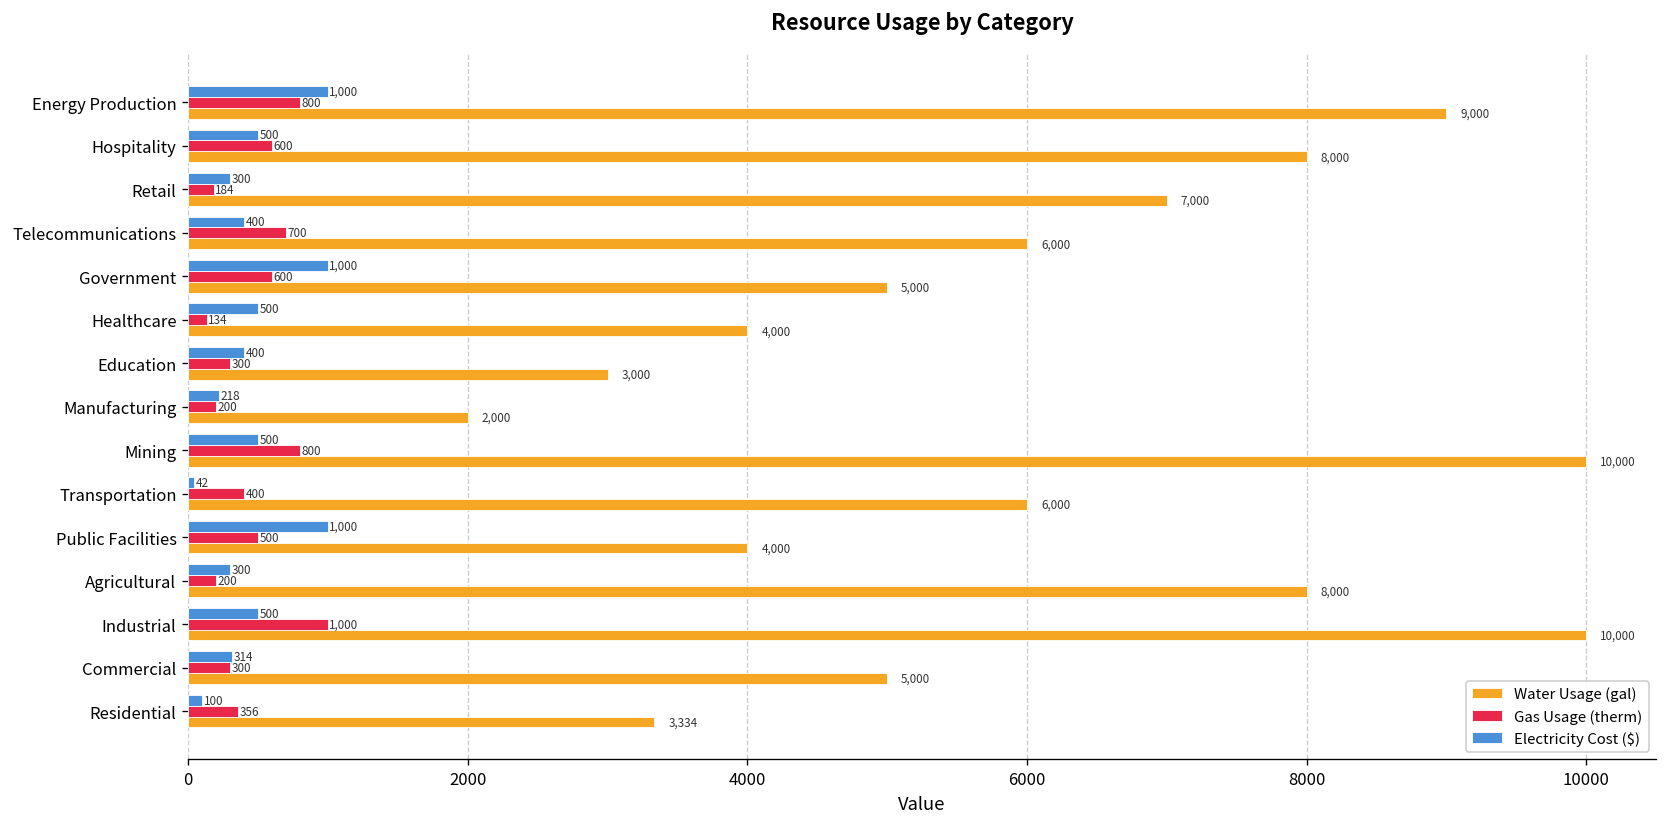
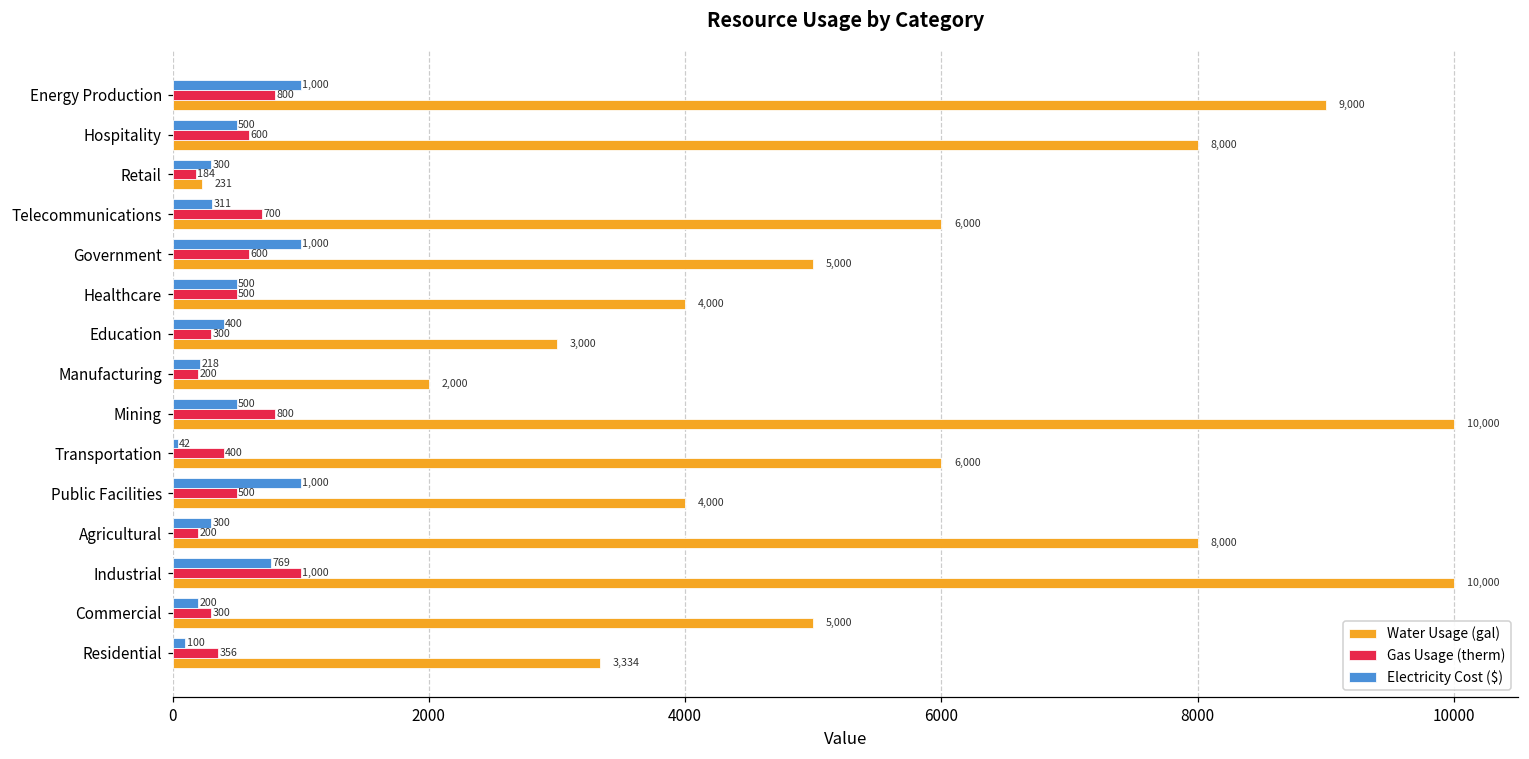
  {
    "Water Usage (gal)": {
      "Energy Production": "9,000",
      "Hospitality": "8,000",
-     "Retail": "7,000",
+     "Retail": "231",
      "Telecommunications": "6,000",
      "Government": "5,000",
      "Healthcare": "4,000",
      "Education": "3,000",
      "Manufacturing": "2,000",
      "Mining": "10,000",
      "Transportation": "6,000",
      "Public Facilities": "4,000",
      "Agricultural": "8,000",
      "Industrial": "10,000",
      "Commercial": "5,000",
      "Residential": "3,334"
    },
    "Gas Usage (therm)": {
      "Energy Production": "800",
      "Hospitality": "600",
      "Retail": "184",
      "Telecommunications": "700",
      "Government": "600",
-     "Healthcare": "134",
+     "Healthcare": "500",
      "Education": "300",
      "Manufacturing": "200",
      "Mining": "800",
      "Transportation": "400",
      "Public Facilities": "500",
      "Agricultural": "200",
      "Industrial": "1,000",
      "Commercial": "300",
      "Residential": "356"
    },
    "Electricity Cost ($)": {
      "Energy Production": "1,000",
      "Hospitality": "500",
      "Retail": "300",
-     "Telecommunications": "400",
+     "Telecommunications": "311",
      "Government": "1,000",
      "Healthcare": "500",
      "Education": "400",
      "Manufacturing": "218",
      "Mining": "500",
      "Transportation": "42",
      "Public Facilities": "1,000",
      "Agricultural": "300",
-     "Industrial": "500",
-     "Commercial": "314",
+     "Industrial": "769",
+     "Commercial": "200",
      "Residential": "100"
    }
  }
